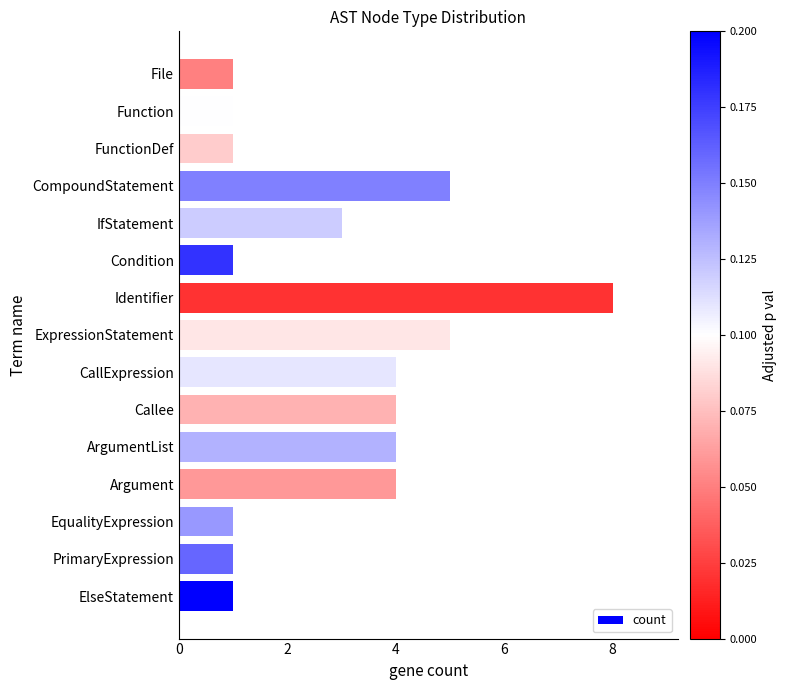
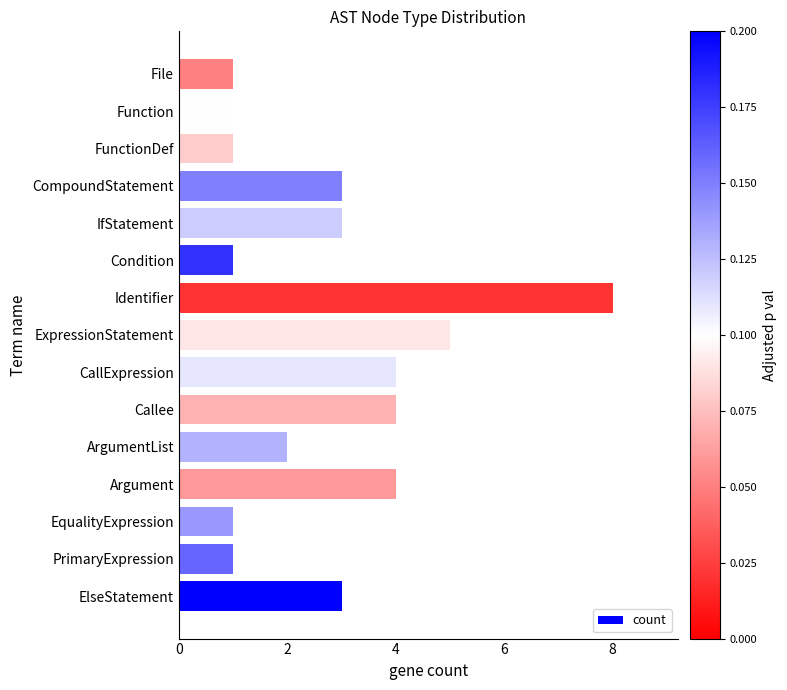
  {
    "File": 1,
    "Function": 1,
    "FunctionDef": 1,
-   "CompoundStatement": 5,
+   "CompoundStatement": 3,
    "IfStatement": 3,
    "Condition": 1,
    "Identifier": 8,
    "ExpressionStatement": 5,
    "CallExpression": 4,
    "Callee": 4,
-   "ArgumentList": 4,
+   "ArgumentList": 2,
    "Argument": 4,
    "EqualityExpression": 1,
    "PrimaryExpression": 1,
-   "ElseStatement": 1
+   "ElseStatement": 3
  }
